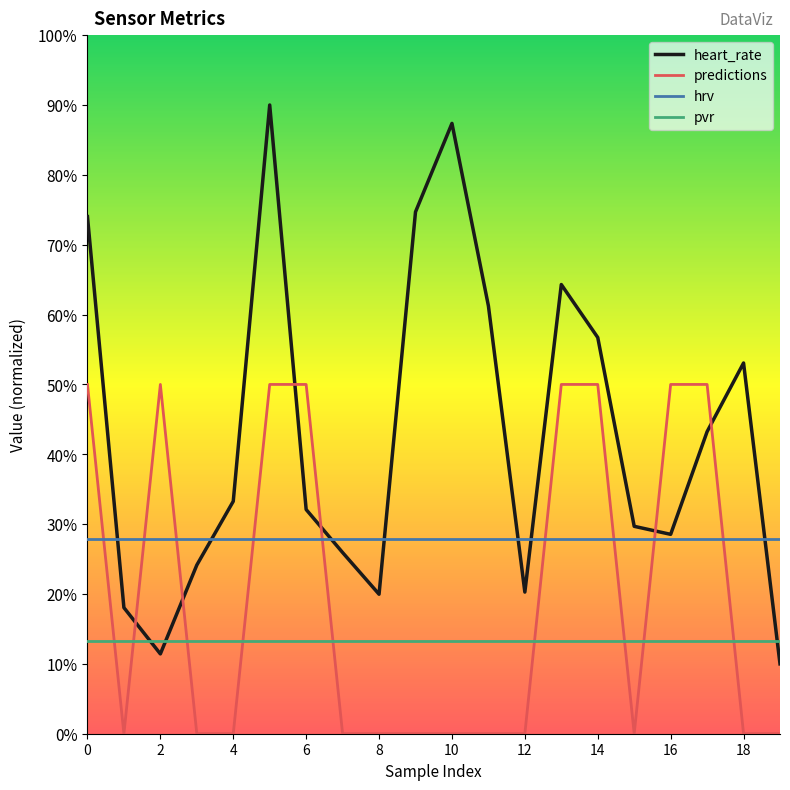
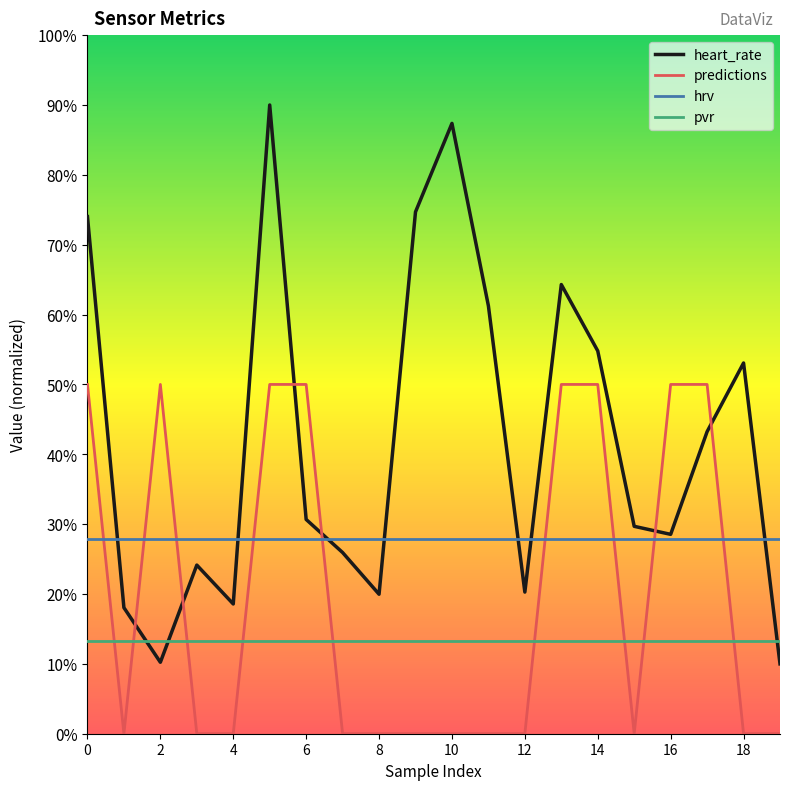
  {
    "heart_rate": {
      "0": "74%",
-     "2": "11%",
-     "4": "33%",
-     "6": "32%",
+     "2": "10%",
+     "4": "19%",
+     "6": "31%",
      "8": "20%",
      "10": "87%",
      "12": "20%",
-     "14": "57%",
+     "14": "55%",
      "16": "29%",
      "18": "53%"
    },
    "predictions": {
      "0": "50%",
      "2": "50%",
      "4": "0%",
      "6": "50%",
      "8": "0%",
      "10": "0%",
      "12": "0%",
      "14": "50%",
      "16": "50%",
      "18": "0%"
    },
    "hrv": {
      "0": "28%",
      "2": "28%",
      "4": "28%",
      "6": "28%",
      "8": "28%",
      "10": "28%",
      "12": "28%",
      "14": "28%",
      "16": "28%",
      "18": "28%"
    },
    "pvr": {
      "0": "13%",
      "2": "13%",
      "4": "13%",
      "6": "13%",
      "8": "13%",
      "10": "13%",
      "12": "13%",
      "14": "13%",
      "16": "13%",
      "18": "13%"
    }
  }
